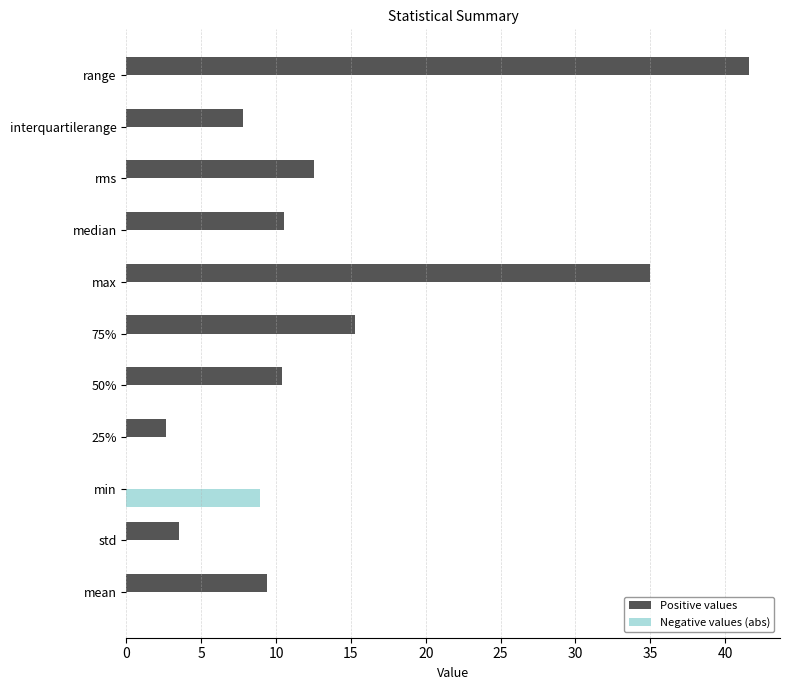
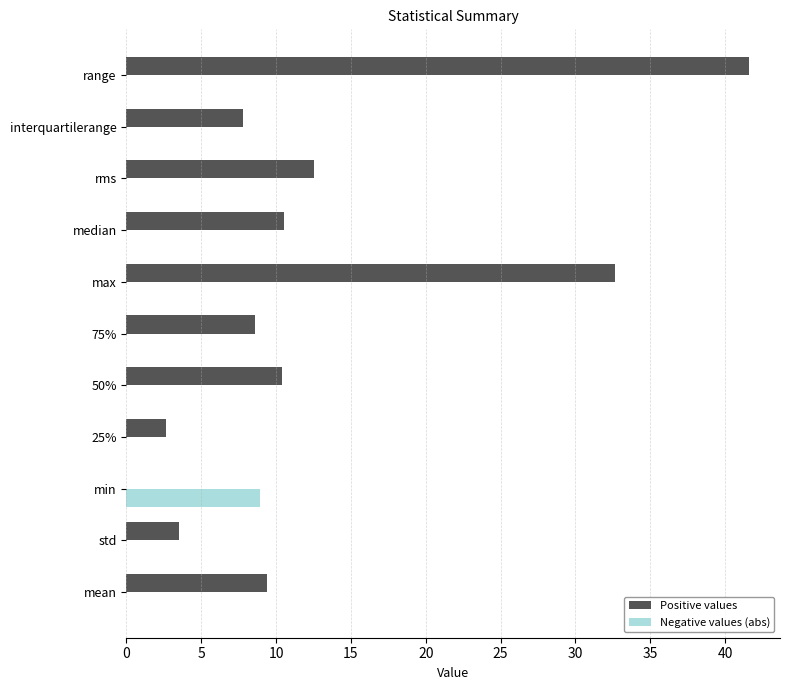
  {
    "Positive values": {
      "range": 41.6,
      "interquartilerange": 7.8,
      "rms": 12.5,
      "median": 10.6,
-     "max": 35.0,
-     "75%": 15.2,
+     "max": 32.7,
+     "75%": 8.6,
      "50%": 10.4,
      "25%": 2.7,
      "min": 0.0,
      "std": 3.5,
      "mean": 9.4
    },
    "Negative values (abs)": {
      "range": 0.0,
      "interquartilerange": 0.0,
      "rms": 0.0,
      "median": 0.0,
      "max": 0.0,
      "75%": 0.0,
      "50%": 0.0,
      "25%": 0.0,
      "min": 8.9,
      "std": 0.0,
      "mean": 0.0
    }
  }
